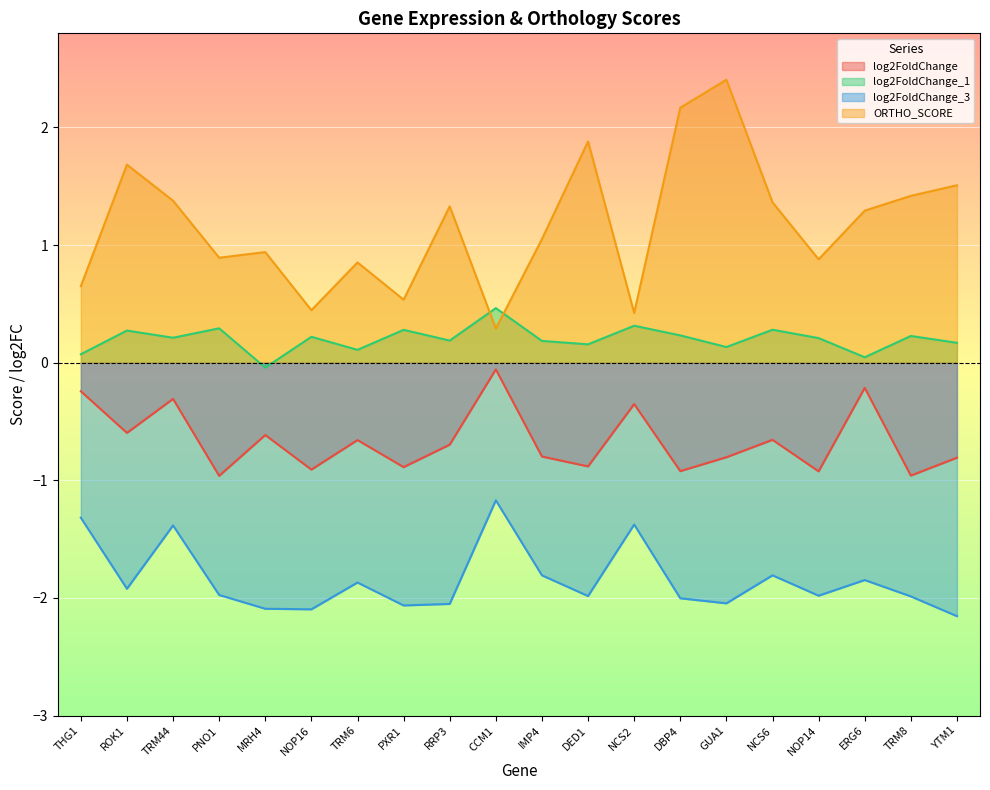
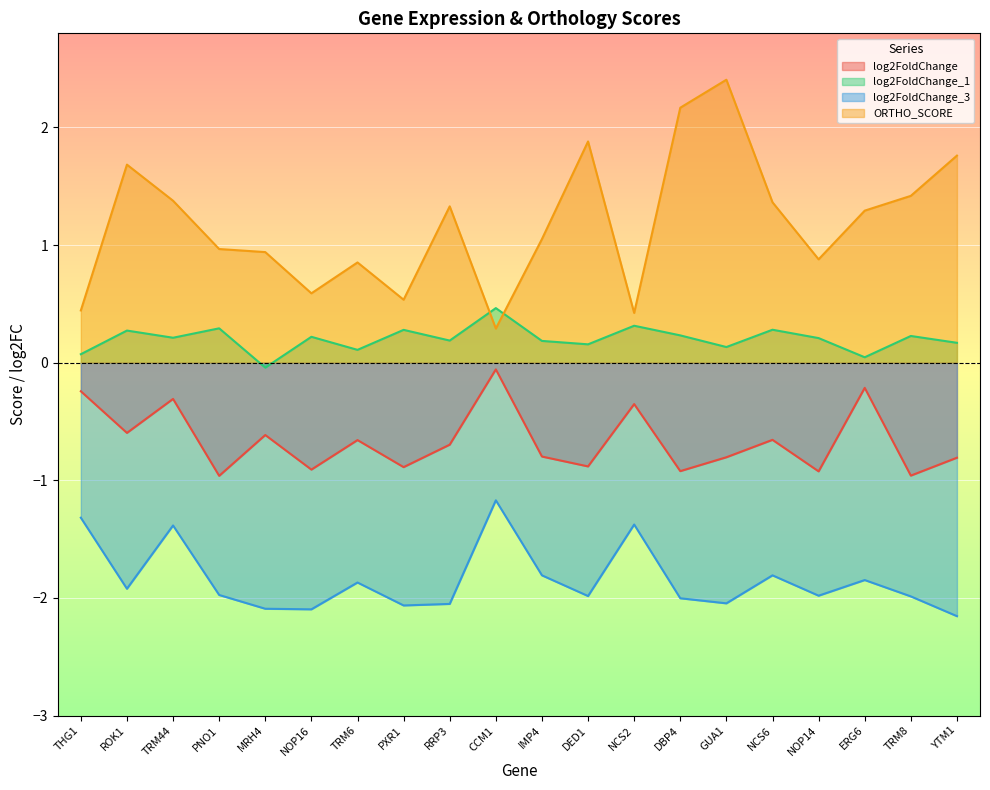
  {
    "ORTHO_SCORE": {
-     "THG1": 0.65,
+     "THG1": 0.44,
      "ROK1": 1.68,
      "TRM44": 1.38,
-     "PNO1": 0.89,
+     "PNO1": 0.97,
      "MRH4": 0.94,
-     "NOP16": 0.45,
+     "NOP16": 0.59,
      "TRM6": 0.85,
      "PXR1": 0.54,
      "RRP3": 1.33,
      "CCM1": 0.29,
      "IMP4": 1.05,
      "DED1": 1.88,
      "NCS2": 0.42,
      "DBP4": 2.17,
      "GUA1": 2.41,
      "NCS6": 1.36,
      "NOP14": 0.88,
      "ERG6": 1.29,
      "TRM8": 1.42,
-     "YTM1": 1.51
+     "YTM1": 1.76
    }
  }
